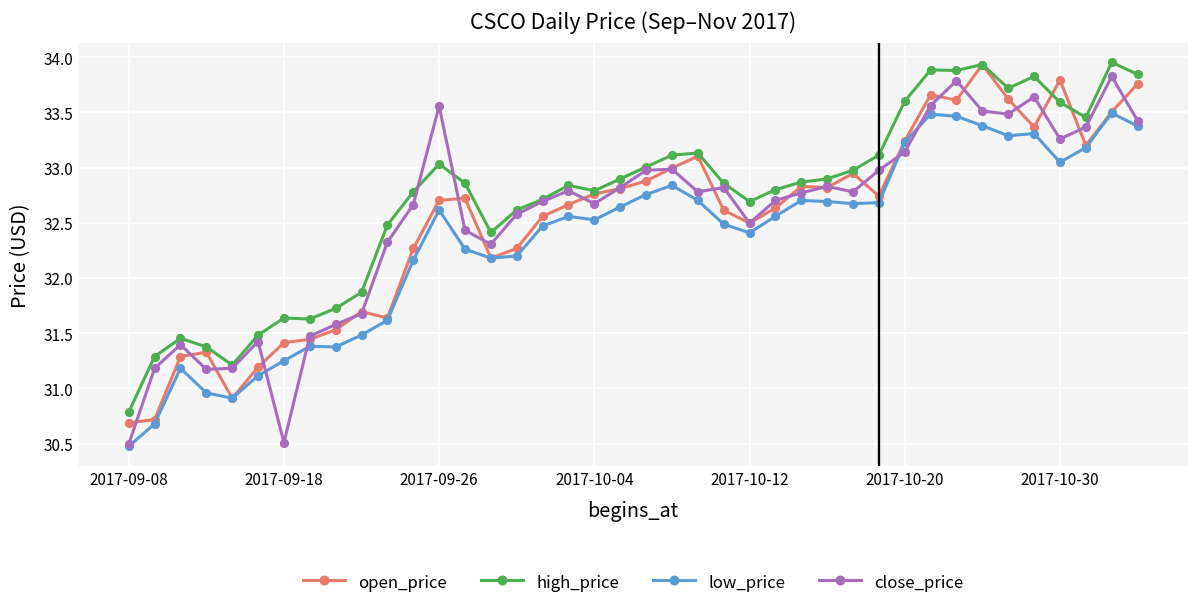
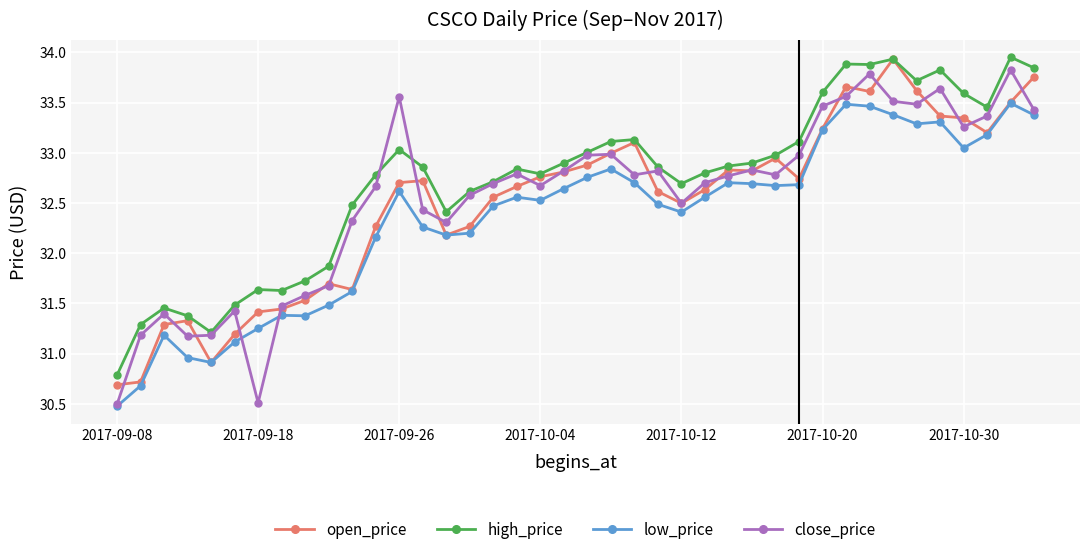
  {
    "open_price": {
      "2017-09-08": 30.69,
      "2017-09-18": 31.41,
      "2017-09-26": 32.70,
      "2017-10-04": 32.76,
-     "2017-10-30": 33.79
+     "2017-10-30": 33.35
    },
    "high_price": {
      "2017-09-08": 30.79,
      "2017-09-18": 31.64,
      "2017-09-26": 33.03,
      "2017-10-04": 32.79,
      "2017-10-12": 32.69,
      "2017-10-20": 33.60,
      "2017-10-30": 33.59
    },
    "low_price": {
      "2017-09-18": 31.25,
      "2017-09-26": 32.62,
      "2017-10-04": 32.53,
      "2017-10-12": 32.41,
      "2017-10-30": 33.05
    },
    "close_price": {
      "2017-09-18": 30.51,
      "2017-09-26": 33.56,
      "2017-10-04": 32.67,
-     "2017-10-20": 33.14,
+     "2017-10-20": 33.46,
      "2017-10-30": 33.26
    }
  }
